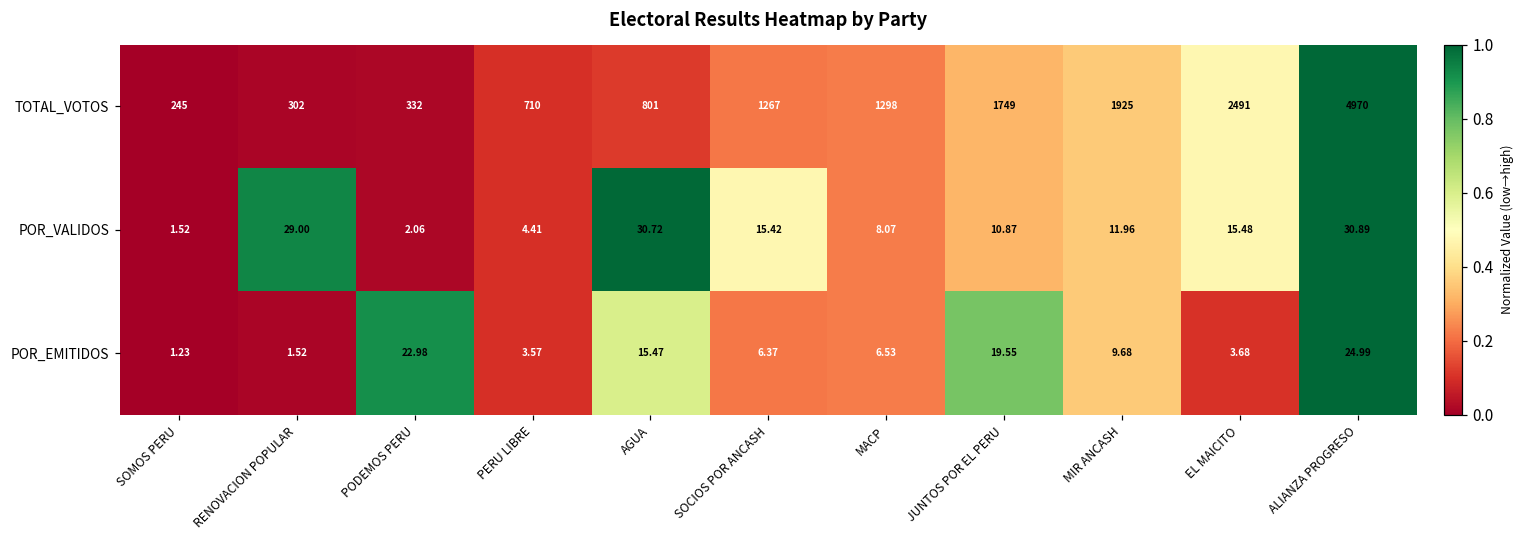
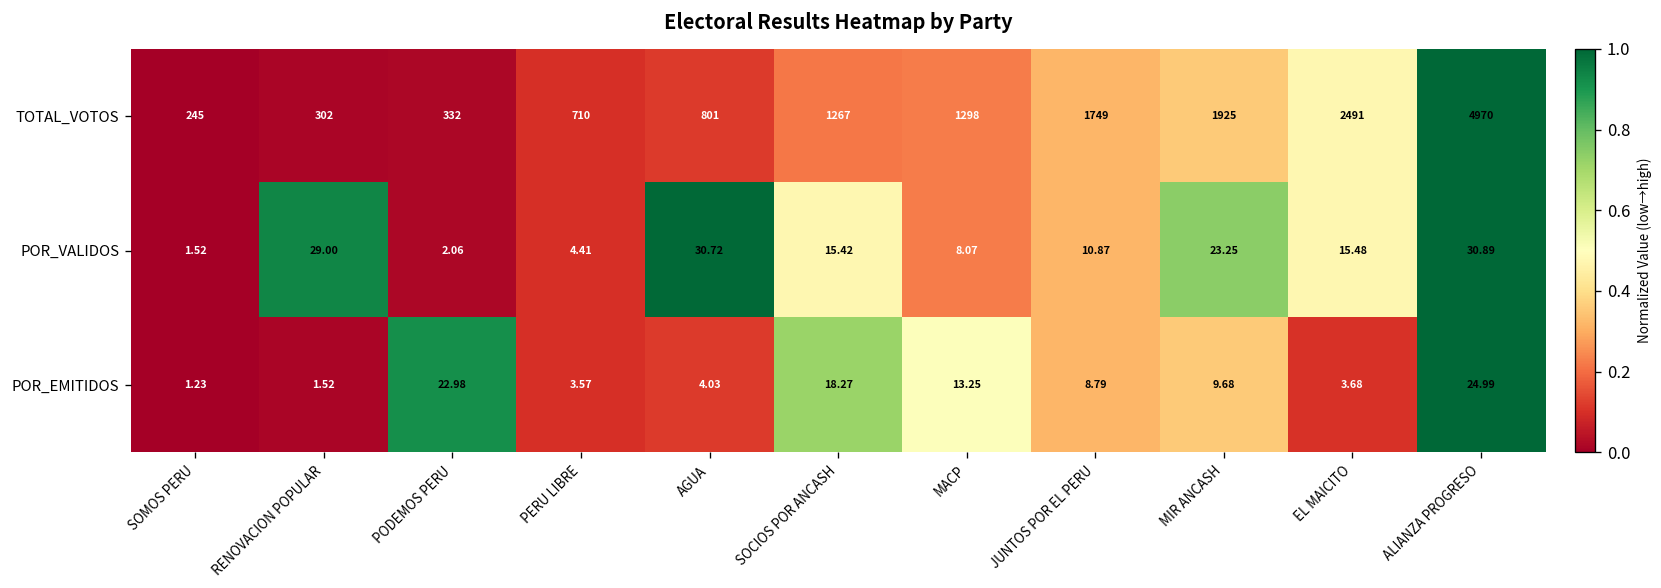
  {
    "TOTAL_VOTOS": {
      "SOMOS PERU": 245,
      "RENOVACION POPULAR": 302,
      "PODEMOS PERU": 332,
      "PERU LIBRE": 710,
      "AGUA": 801,
      "SOCIOS POR ANCASH": 1267,
      "MACP": 1298,
      "JUNTOS POR EL PERU": 1749,
      "MIR ANCASH": 1925,
      "EL MAICITO": 2491,
      "ALIANZA PROGRESO": 4970
    },
    "POR_VALIDOS": {
      "SOMOS PERU": 1.52,
      "RENOVACION POPULAR": 29.00,
      "PODEMOS PERU": 2.06,
      "PERU LIBRE": 4.41,
      "AGUA": 30.72,
      "SOCIOS POR ANCASH": 15.42,
      "MACP": 8.07,
      "JUNTOS POR EL PERU": 10.87,
-     "MIR ANCASH": 11.96,
+     "MIR ANCASH": 23.25,
      "EL MAICITO": 15.48,
      "ALIANZA PROGRESO": 30.89
    },
    "POR_EMITIDOS": {
      "SOMOS PERU": 1.23,
      "RENOVACION POPULAR": 1.52,
      "PODEMOS PERU": 22.98,
      "PERU LIBRE": 3.57,
-     "AGUA": 15.47,
-     "SOCIOS POR ANCASH": 6.37,
-     "MACP": 6.53,
-     "JUNTOS POR EL PERU": 19.55,
+     "AGUA": 4.03,
+     "SOCIOS POR ANCASH": 18.27,
+     "MACP": 13.25,
+     "JUNTOS POR EL PERU": 8.79,
      "MIR ANCASH": 9.68,
      "EL MAICITO": 3.68,
      "ALIANZA PROGRESO": 24.99
    }
  }
